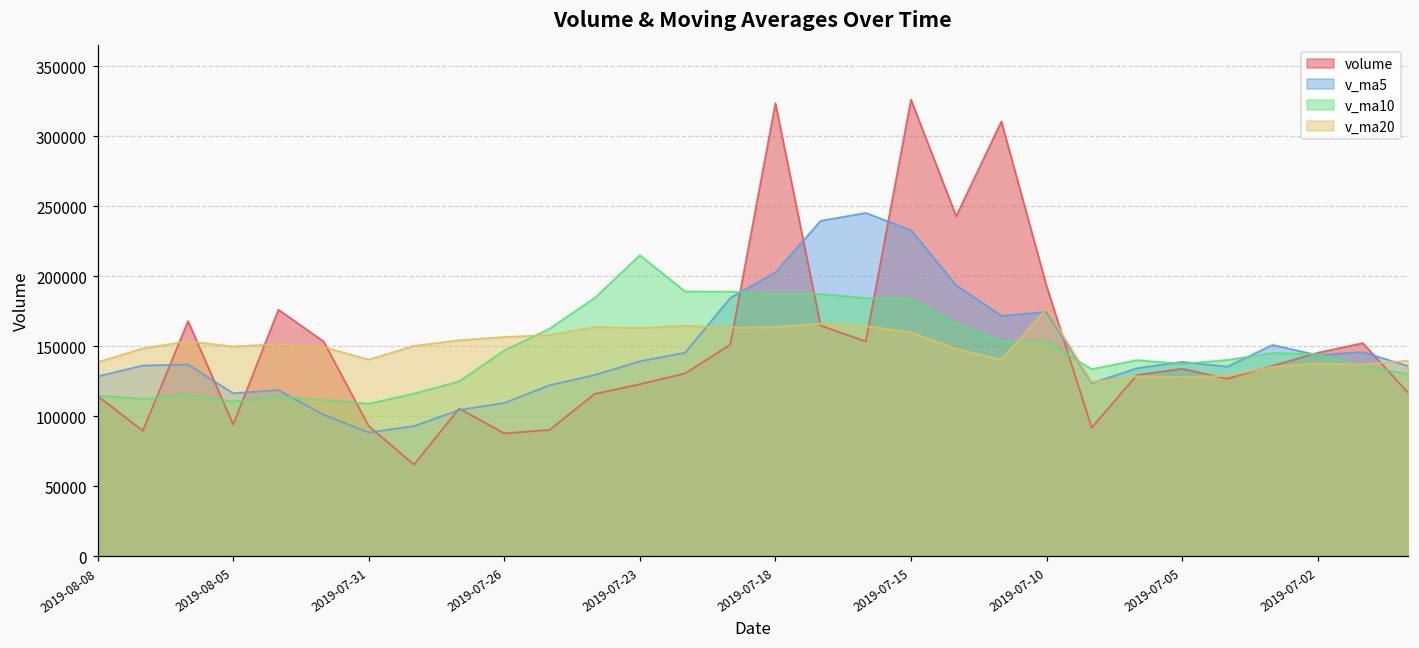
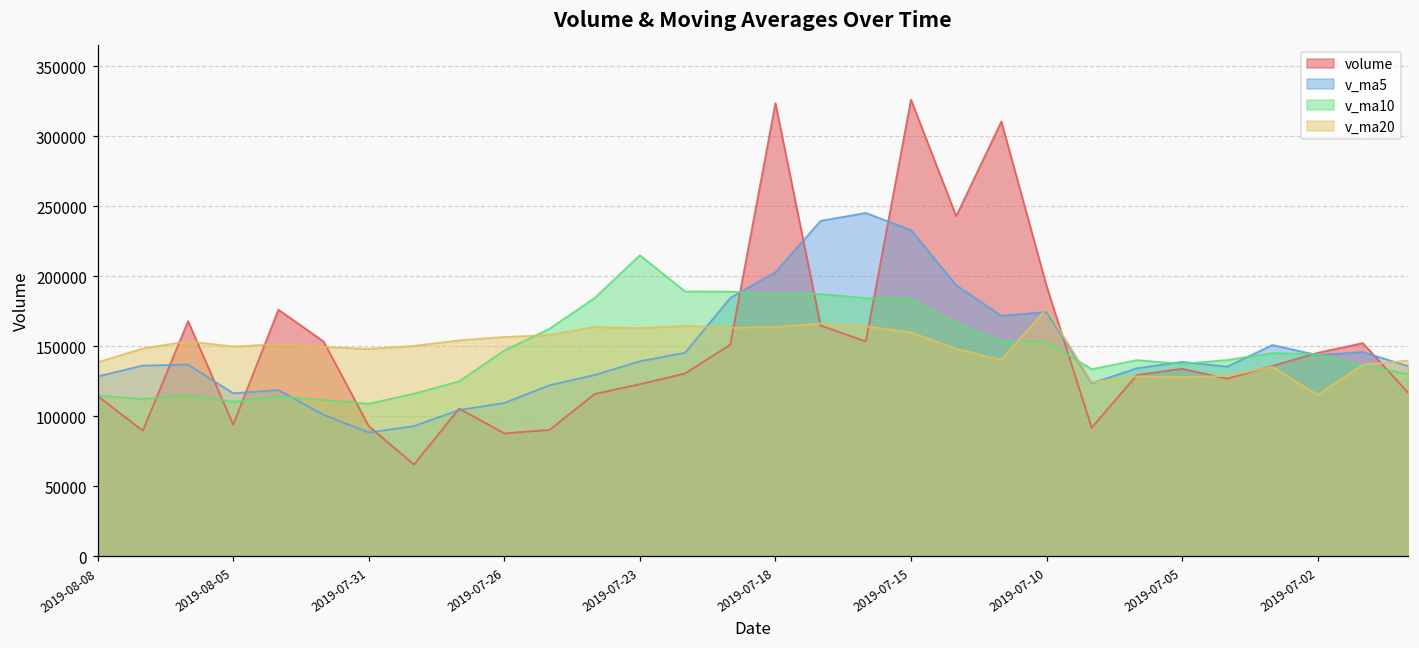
  {
    "volume": {
      "2019-08-05": 94000,
      "2019-07-31": 93000,
      "2019-07-26": 88000,
      "2019-07-23": 123000,
      "2019-07-18": 324000,
      "2019-07-15": 326000,
      "2019-07-10": 193000,
      "2019-07-05": 134000
    },
    "v_ma5": {
      "2019-08-08": 129000,
      "2019-08-05": 116000,
      "2019-07-31": 88000,
      "2019-07-26": 110000,
      "2019-07-23": 139000,
      "2019-07-18": 203000,
      "2019-07-15": 233000,
      "2019-07-10": 175000
    },
    "v_ma10": {
      "2019-08-05": 111000,
      "2019-07-31": 109000,
      "2019-07-26": 147000,
      "2019-07-23": 215000,
      "2019-07-18": 187000,
      "2019-07-15": 184000,
      "2019-07-10": 153000
    },
    "v_ma20": {
      "2019-08-08": 139000,
      "2019-08-05": 150000,
-     "2019-07-31": 140000,
+     "2019-07-31": 148000,
      "2019-07-26": 157000,
      "2019-07-23": 163000,
      "2019-07-18": 164000,
      "2019-07-15": 160000,
      "2019-07-10": 177000,
      "2019-07-05": 128000,
-     "2019-07-02": 138000
+     "2019-07-02": 115000
    }
  }
